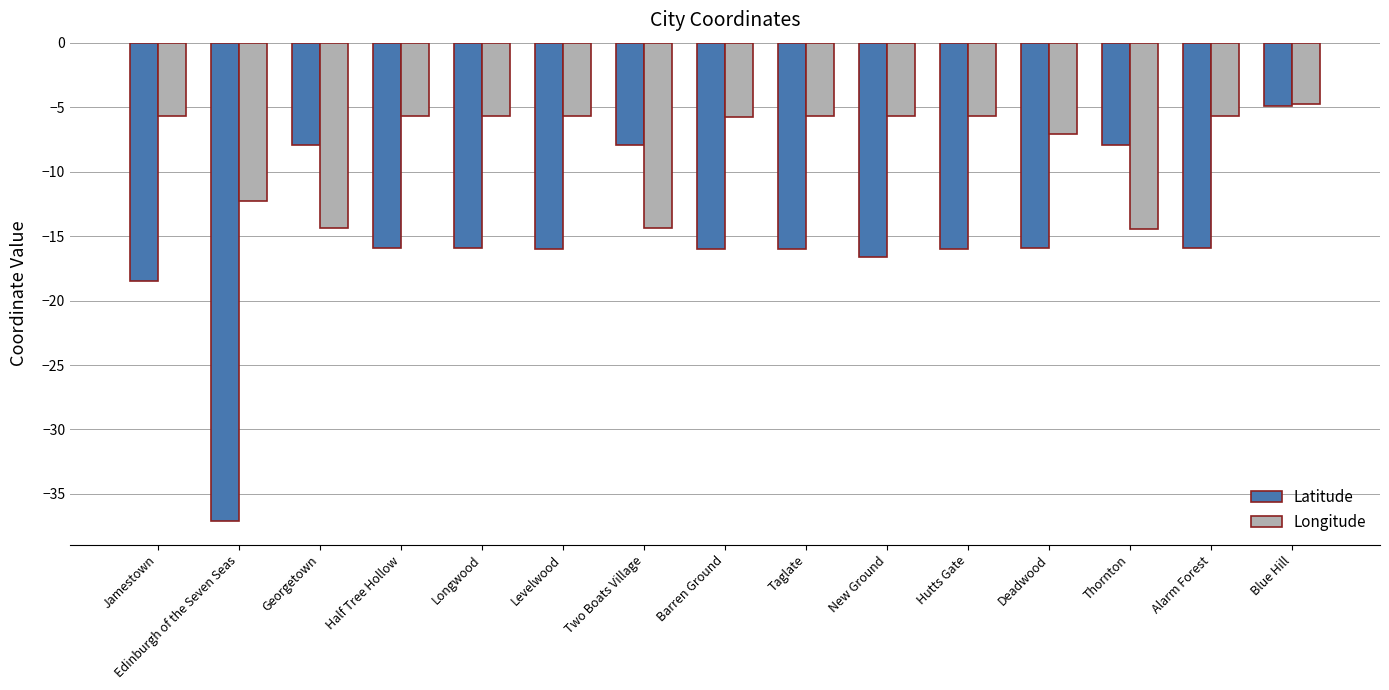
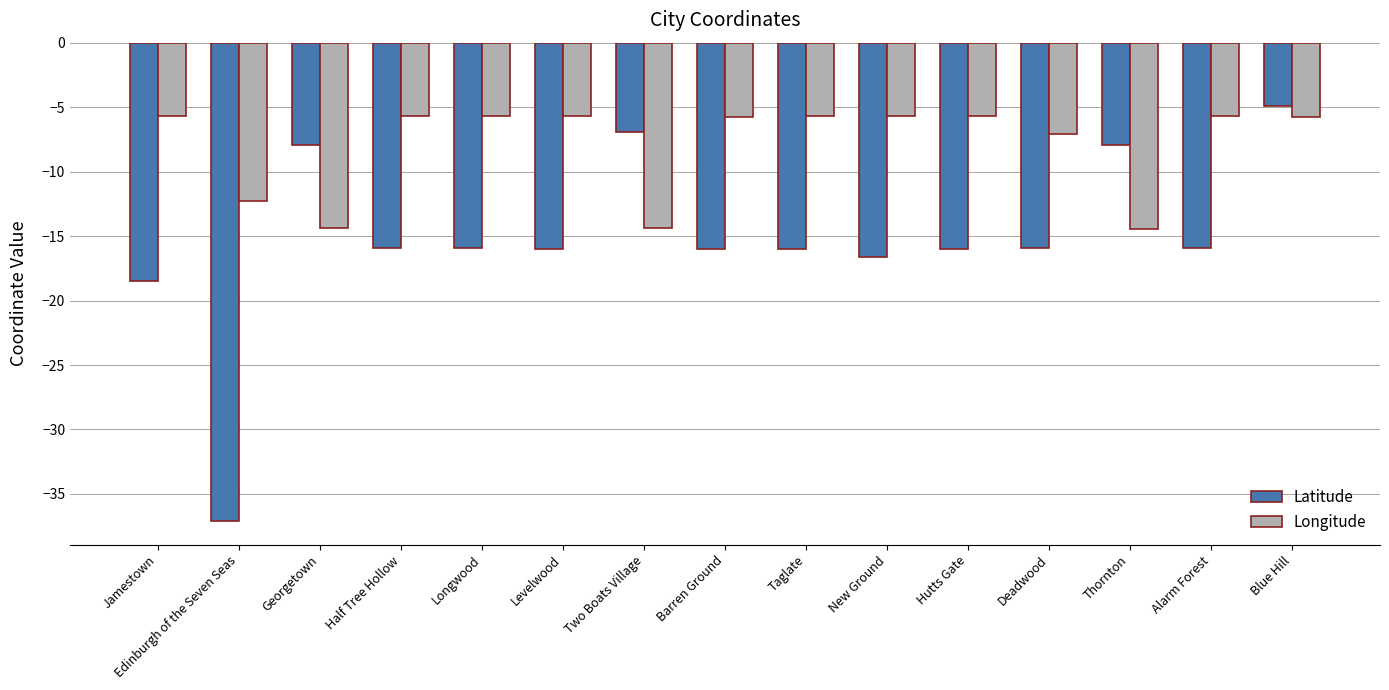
  {
    "Latitude": {
      "Jamestown": -18.5,
      "Edinburgh of the Seven Seas": -37.1,
      "Georgetown": -7.9,
      "Half Tree Hollow": -15.9,
      "Longwood": -15.9,
      "Levelwood": -16.0,
-     "Two Boats Village": -7.9,
+     "Two Boats Village": -6.9,
      "Barren Ground": -16.0,
      "Taglate": -16.0,
      "New Ground": -16.6,
      "Hutts Gate": -16.0,
      "Deadwood": -15.9,
      "Thornton": -7.9,
      "Alarm Forest": -15.9,
      "Blue Hill": -4.9
    },
    "Longitude": {
      "Jamestown": -5.7,
      "Edinburgh of the Seven Seas": -12.3,
      "Georgetown": -14.4,
      "Half Tree Hollow": -5.7,
      "Longwood": -5.7,
      "Levelwood": -5.7,
      "Two Boats Village": -14.4,
      "Barren Ground": -5.8,
      "Taglate": -5.7,
      "New Ground": -5.7,
      "Hutts Gate": -5.7,
      "Deadwood": -7.1,
      "Thornton": -14.4,
      "Alarm Forest": -5.7,
-     "Blue Hill": -4.7
+     "Blue Hill": -5.7
    }
  }
